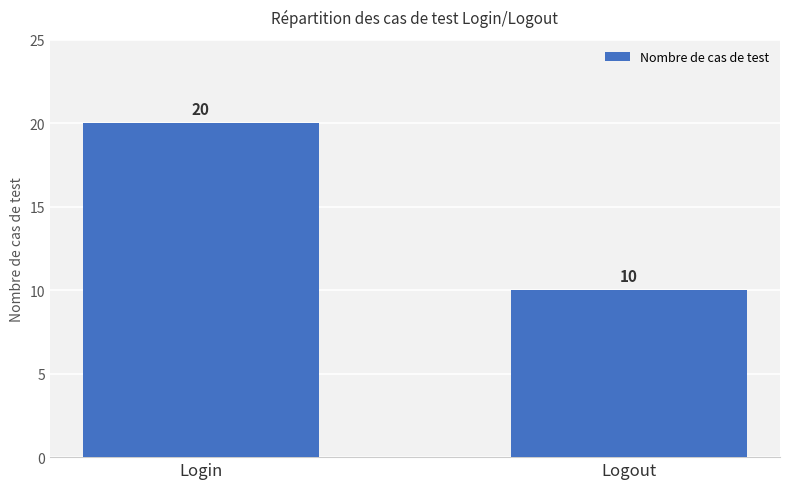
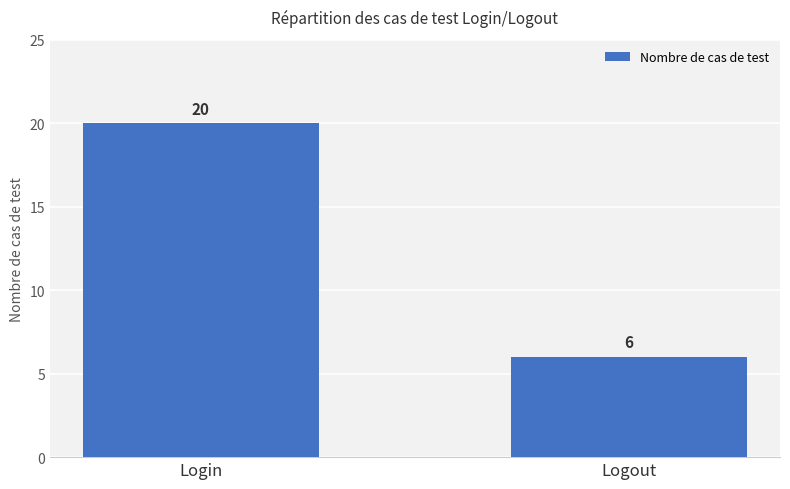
  {
    "Login": 20,
-   "Logout": 10
+   "Logout": 6
  }
